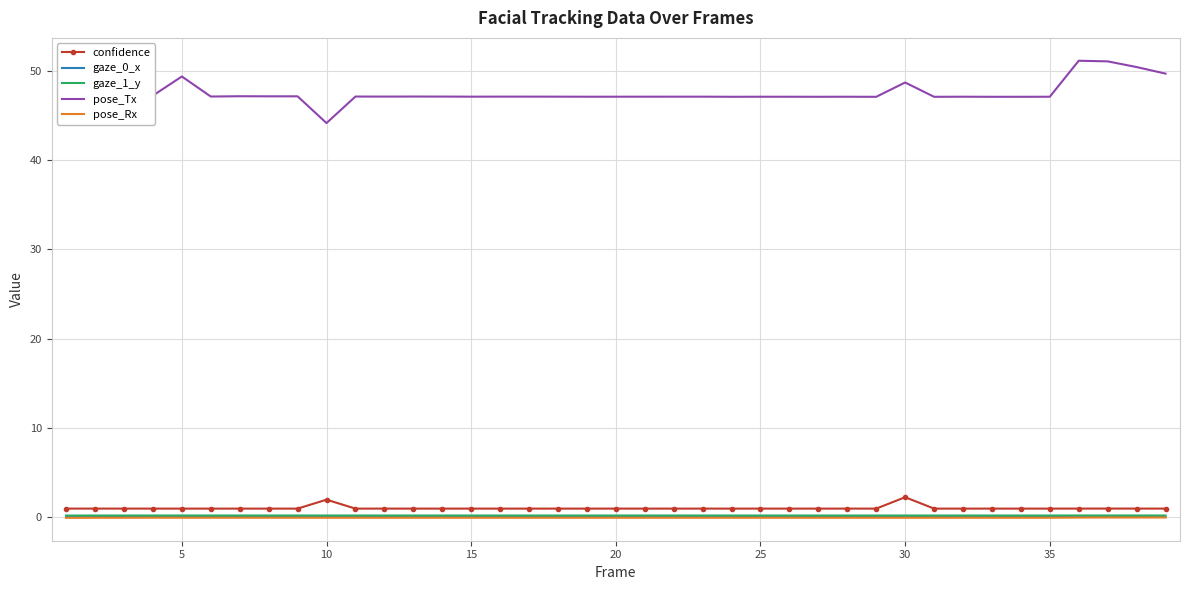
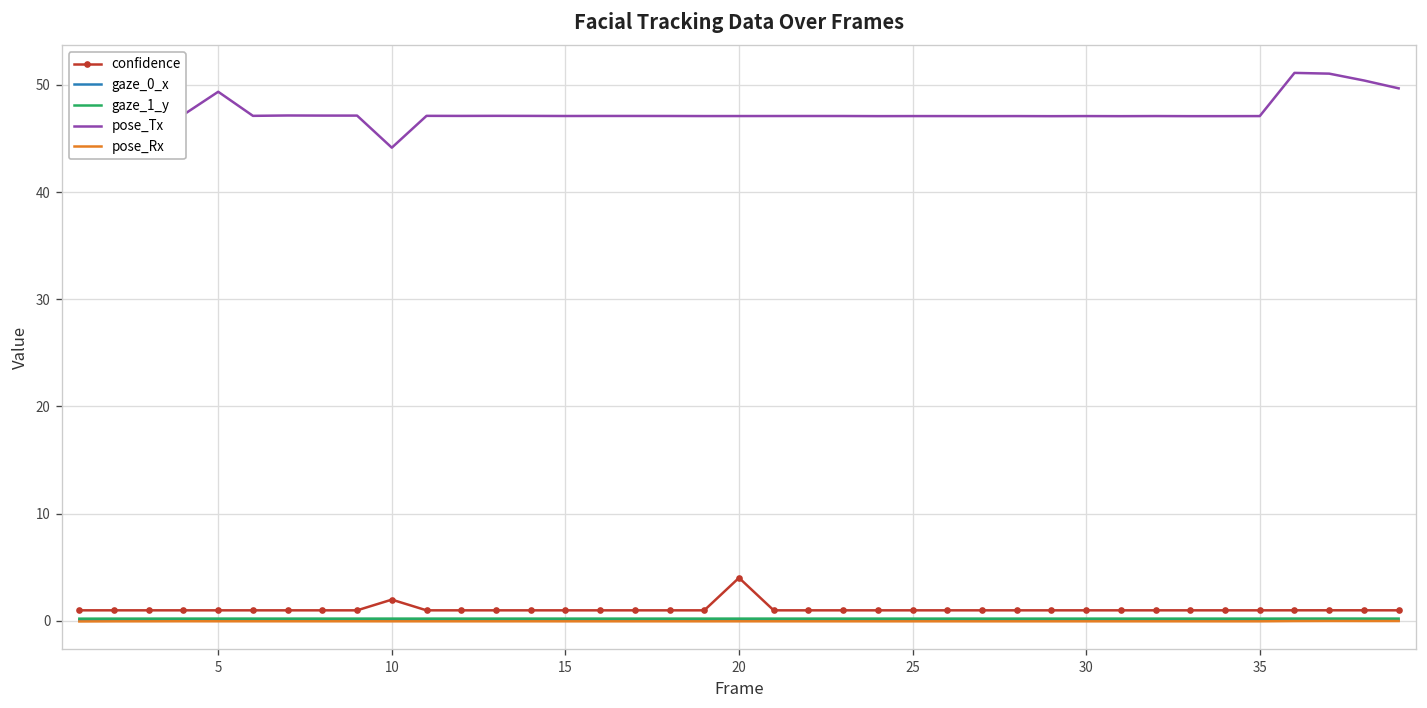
  {
    "confidence": {
      "5": 1,
      "10": 2,
      "15": 1,
-     "20": 1,
+     "20": 4,
      "25": 1,
-     "30": 2,
+     "30": 1,
      "35": 1
    },
    "pose_Tx": {
      "5": 49,
      "10": 44,
      "15": 47,
      "20": 47,
      "25": 47,
-     "30": 49,
+     "30": 47,
      "35": 47
    }
  }
